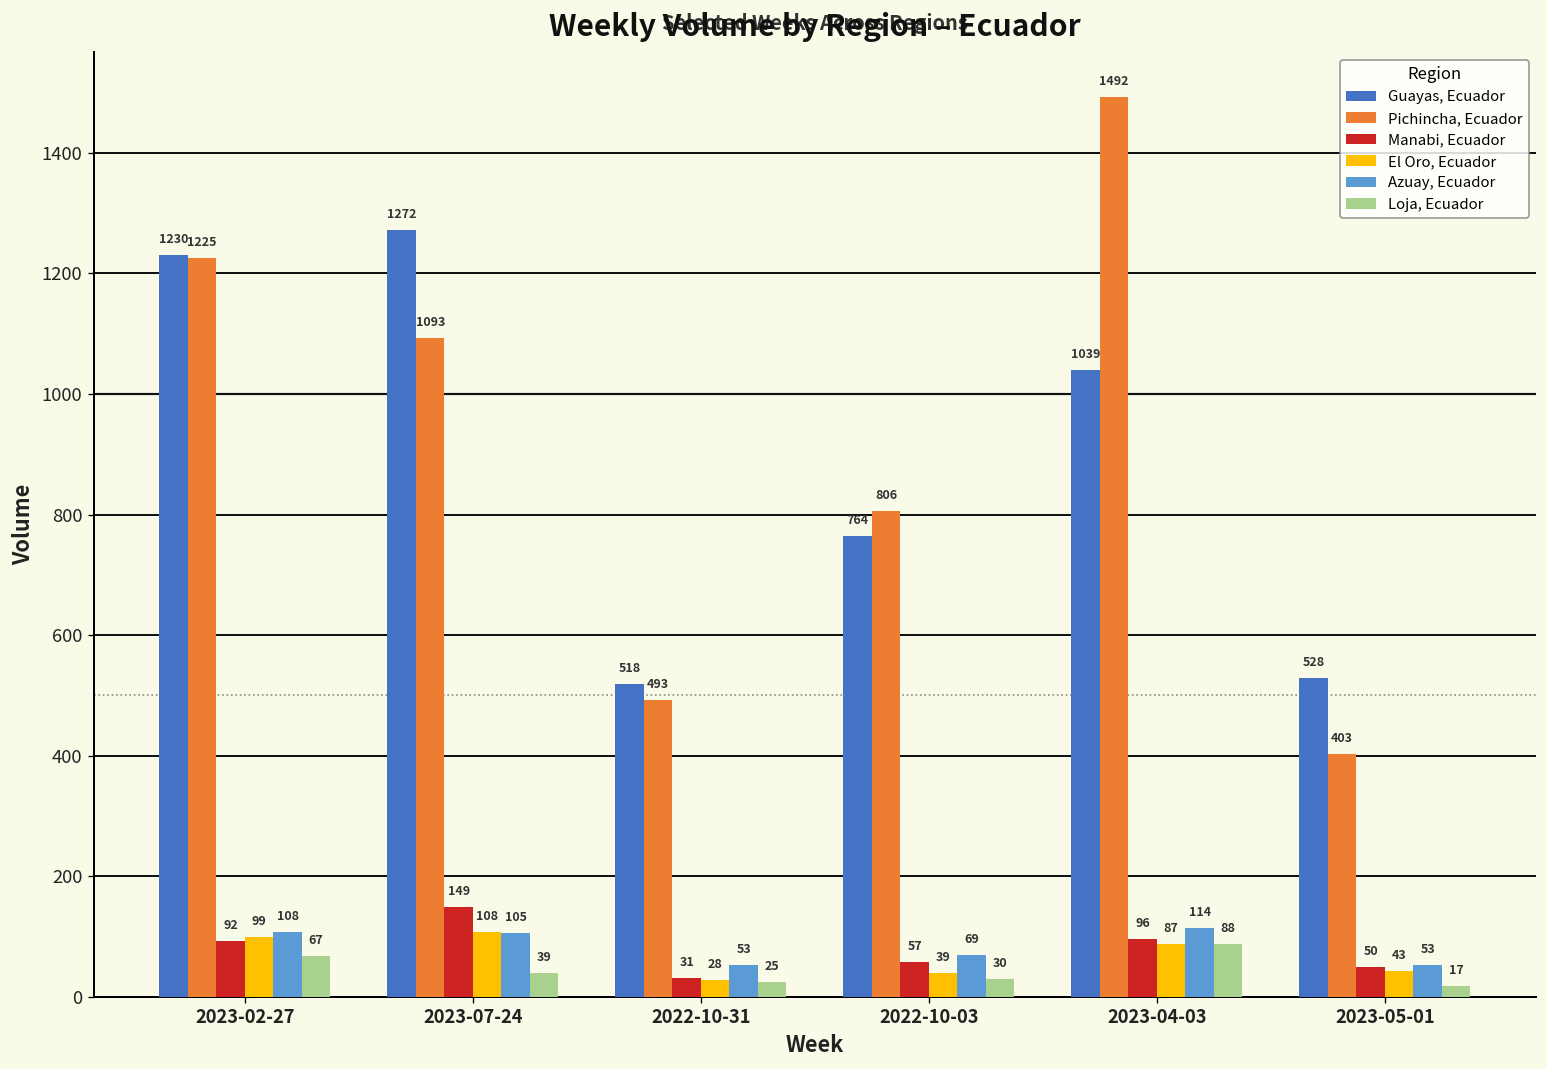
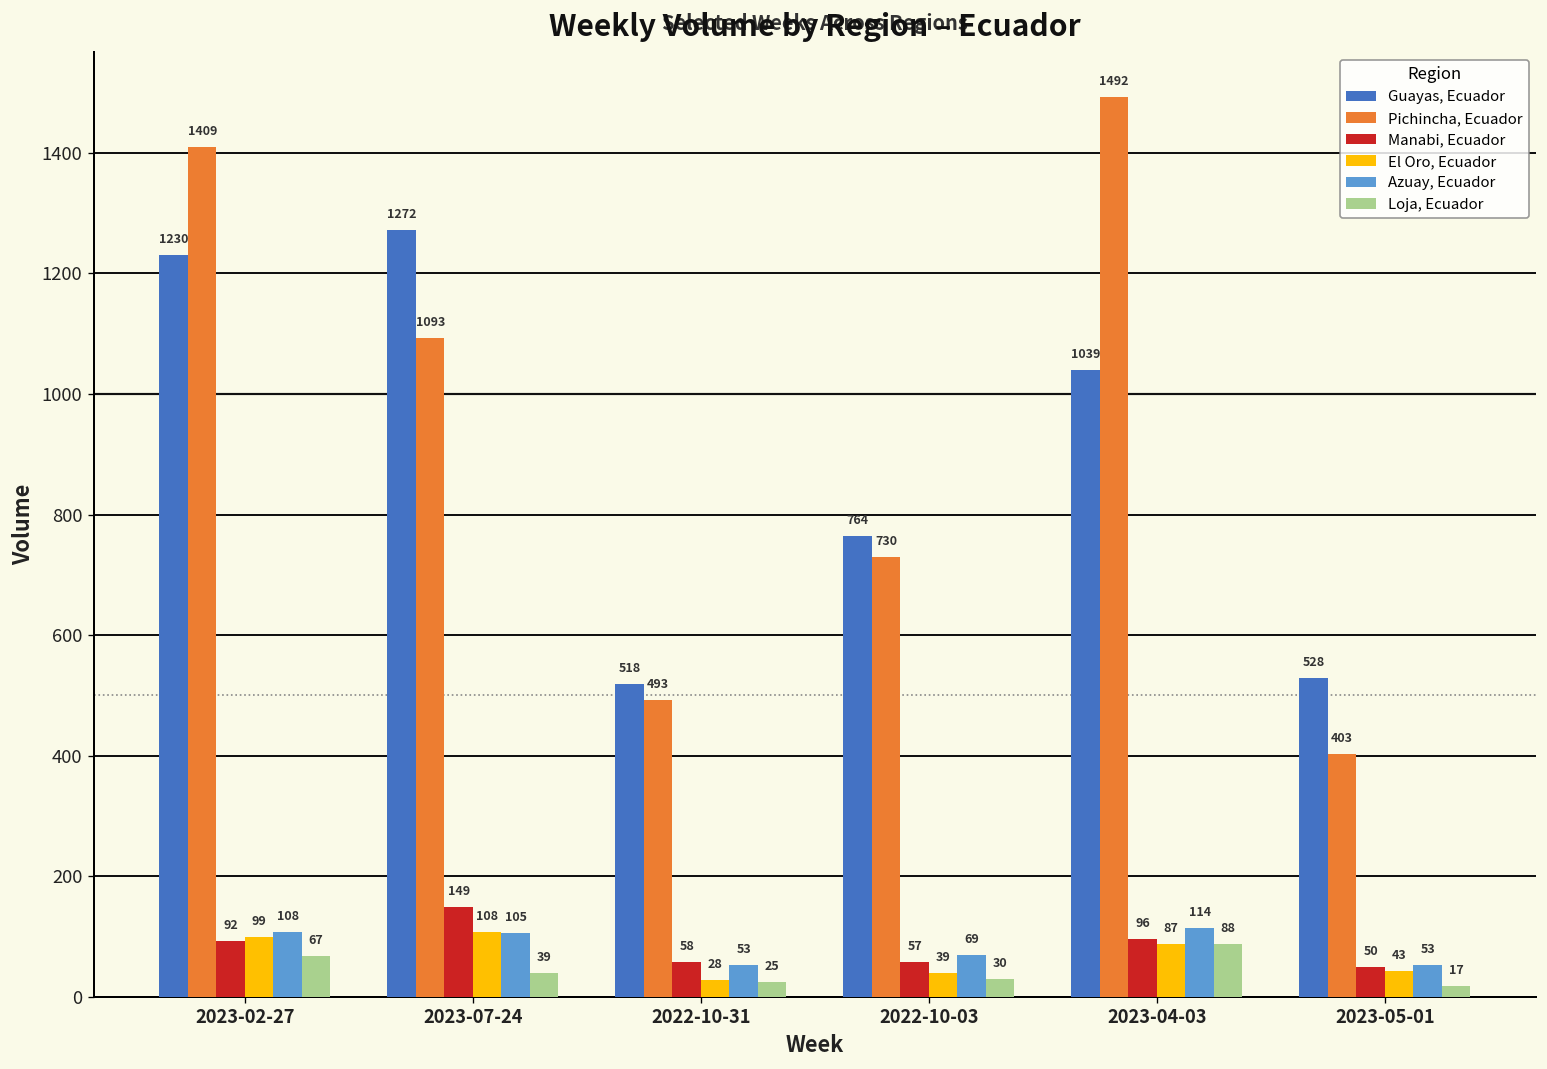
  {
    "Pichincha, Ecuador": {
-     "2023-02-27": 1225,
+     "2023-02-27": 1409,
      "2023-07-24": 1093,
      "2022-10-31": 493,
-     "2022-10-03": 806,
+     "2022-10-03": 730,
      "2023-04-03": 1492,
      "2023-05-01": 403
    },
    "Manabi, Ecuador": {
      "2023-02-27": 92,
      "2023-07-24": 149,
-     "2022-10-31": 31,
+     "2022-10-31": 58,
      "2022-10-03": 57,
      "2023-04-03": 96,
      "2023-05-01": 50
    },
    "El Oro, Ecuador": {
      "2023-02-27": 99,
      "2023-07-24": 108,
      "2022-10-31": 28,
      "2022-10-03": 39,
      "2023-04-03": 87,
      "2023-05-01": 43
    },
    "Loja, Ecuador": {
      "2023-02-27": 67,
      "2023-07-24": 39,
      "2022-10-31": 25,
      "2022-10-03": 30,
      "2023-04-03": 88,
      "2023-05-01": 17
    }
  }
